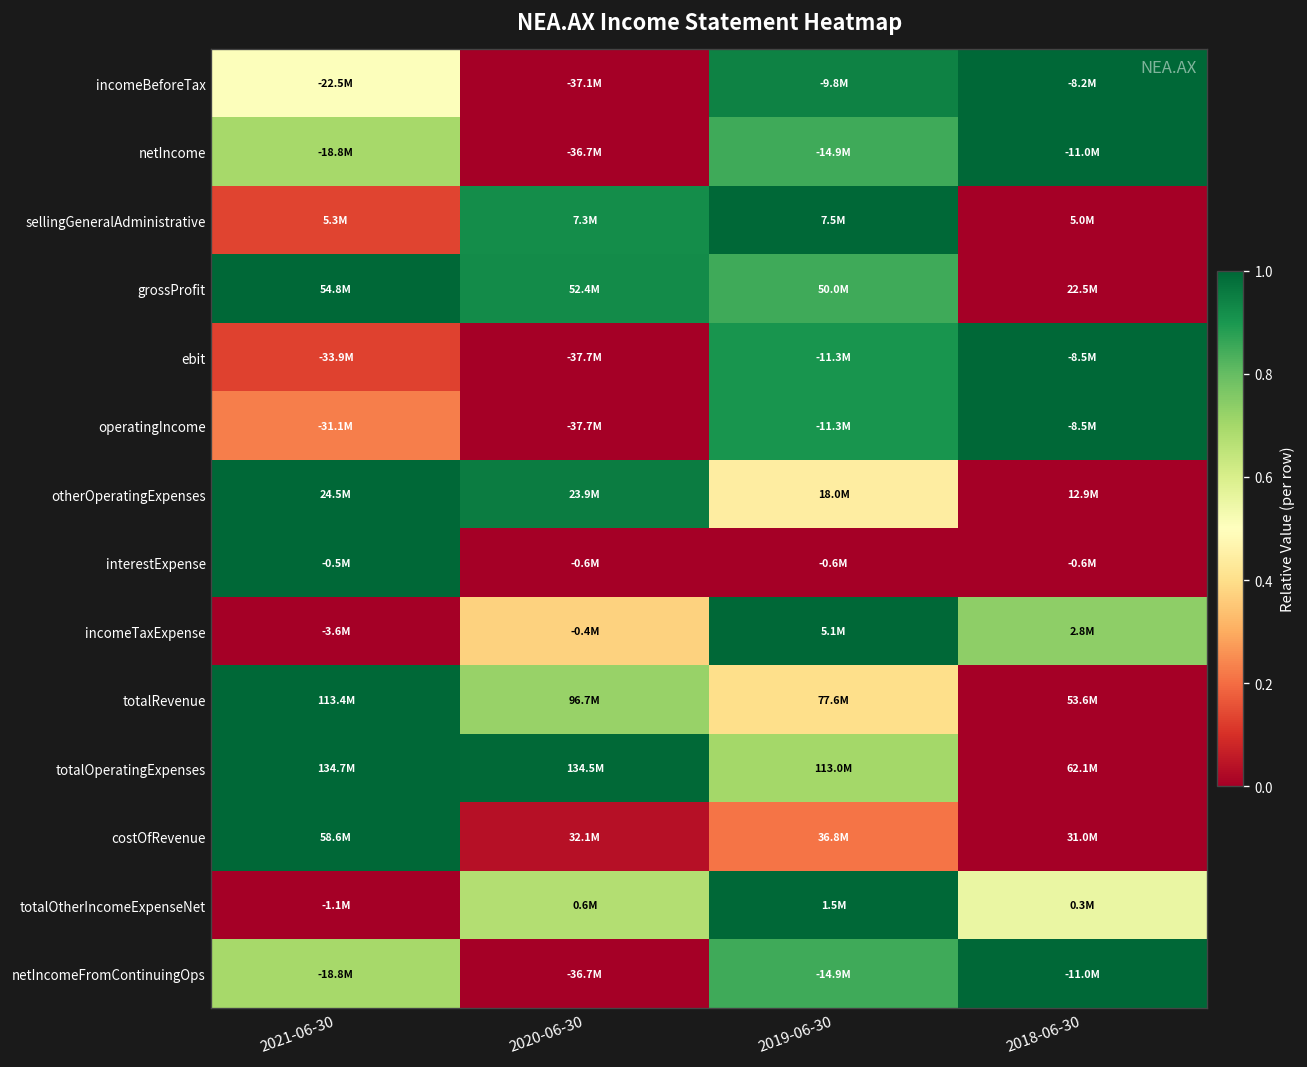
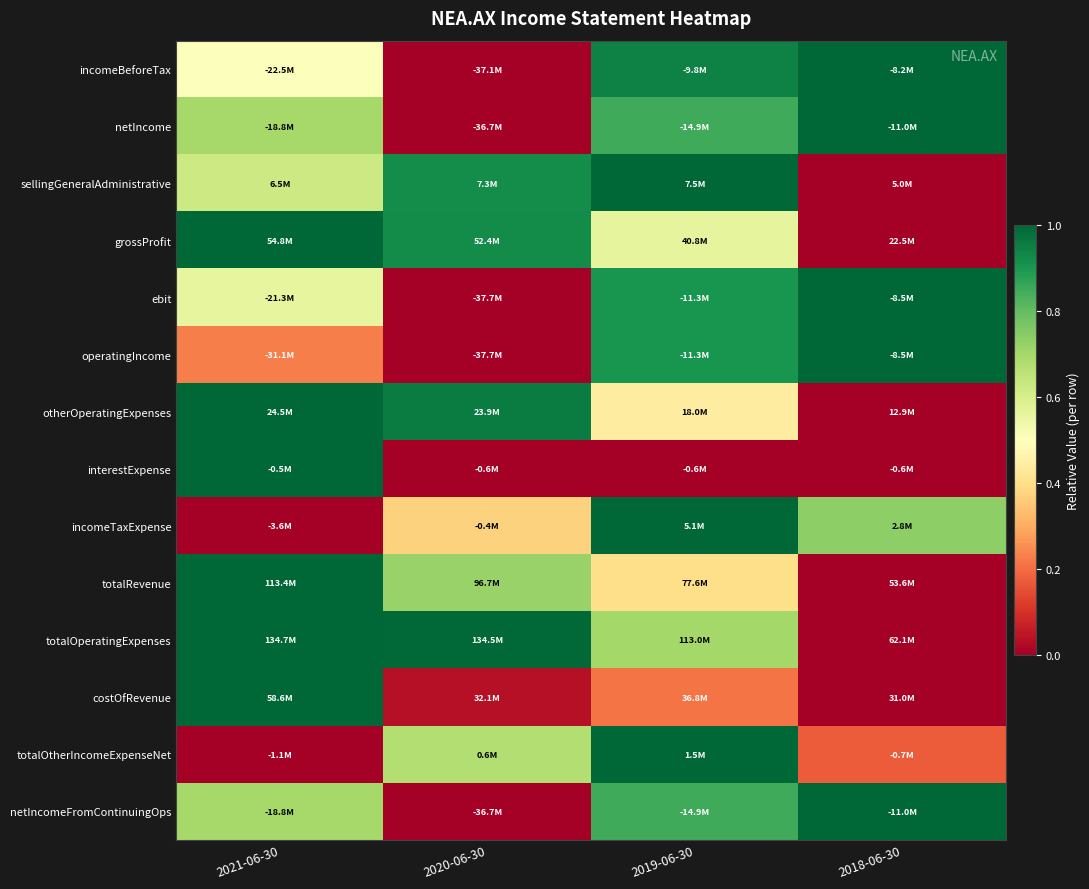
  {
    "incomeBeforeTax": {
      "2021-06-30": "-22.5M",
      "2020-06-30": "-37.1M",
      "2019-06-30": "-9.8M"
    },
    "netIncome": {
      "2021-06-30": "-18.8M",
      "2020-06-30": "-36.7M",
      "2019-06-30": "-14.9M",
      "2018-06-30": "-11.0M"
    },
    "sellingGeneralAdministrative": {
-     "2021-06-30": "5.3M",
+     "2021-06-30": "6.5M",
      "2020-06-30": "7.3M",
      "2019-06-30": "7.5M",
      "2018-06-30": "5.0M"
    },
    "grossProfit": {
      "2021-06-30": "54.8M",
      "2020-06-30": "52.4M",
-     "2019-06-30": "50.0M",
+     "2019-06-30": "40.8M",
      "2018-06-30": "22.5M"
    },
    "ebit": {
-     "2021-06-30": "-33.9M",
+     "2021-06-30": "-21.3M",
      "2020-06-30": "-37.7M",
      "2019-06-30": "-11.3M",
      "2018-06-30": "-8.5M"
    },
    "operatingIncome": {
      "2021-06-30": "-31.1M",
      "2020-06-30": "-37.7M",
      "2019-06-30": "-11.3M",
      "2018-06-30": "-8.5M"
    },
    "otherOperatingExpenses": {
      "2021-06-30": "24.5M",
      "2020-06-30": "23.9M",
      "2019-06-30": "18.0M",
      "2018-06-30": "12.9M"
    },
    "interestExpense": {
      "2021-06-30": "-0.5M",
      "2020-06-30": "-0.6M",
      "2019-06-30": "-0.6M",
      "2018-06-30": "-0.6M"
    },
    "incomeTaxExpense": {
      "2021-06-30": "-3.6M",
      "2020-06-30": "-0.4M",
      "2019-06-30": "5.1M",
      "2018-06-30": "2.8M"
    },
    "totalRevenue": {
      "2021-06-30": "113.4M",
      "2020-06-30": "96.7M",
      "2019-06-30": "77.6M",
      "2018-06-30": "53.6M"
    },
    "totalOperatingExpenses": {
      "2021-06-30": "134.7M",
      "2020-06-30": "134.5M",
      "2019-06-30": "113.0M",
      "2018-06-30": "62.1M"
    },
    "costOfRevenue": {
      "2021-06-30": "58.6M",
      "2020-06-30": "32.1M",
      "2019-06-30": "36.8M",
      "2018-06-30": "31.0M"
    },
    "totalOtherIncomeExpenseNet": {
      "2021-06-30": "-1.1M",
      "2020-06-30": "0.6M",
      "2019-06-30": "1.5M",
-     "2018-06-30": "0.3M"
+     "2018-06-30": "-0.7M"
    },
    "netIncomeFromContinuingOps": {
      "2021-06-30": "-18.8M",
      "2020-06-30": "-36.7M",
      "2019-06-30": "-14.9M",
      "2018-06-30": "-11.0M"
    }
  }
